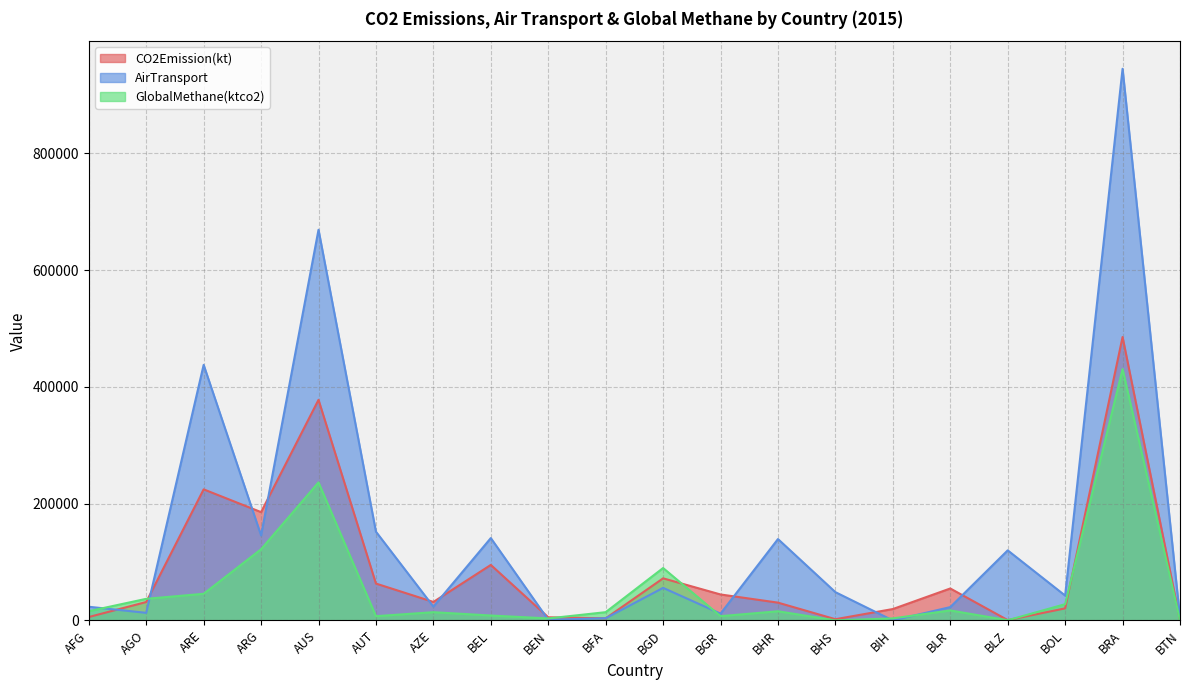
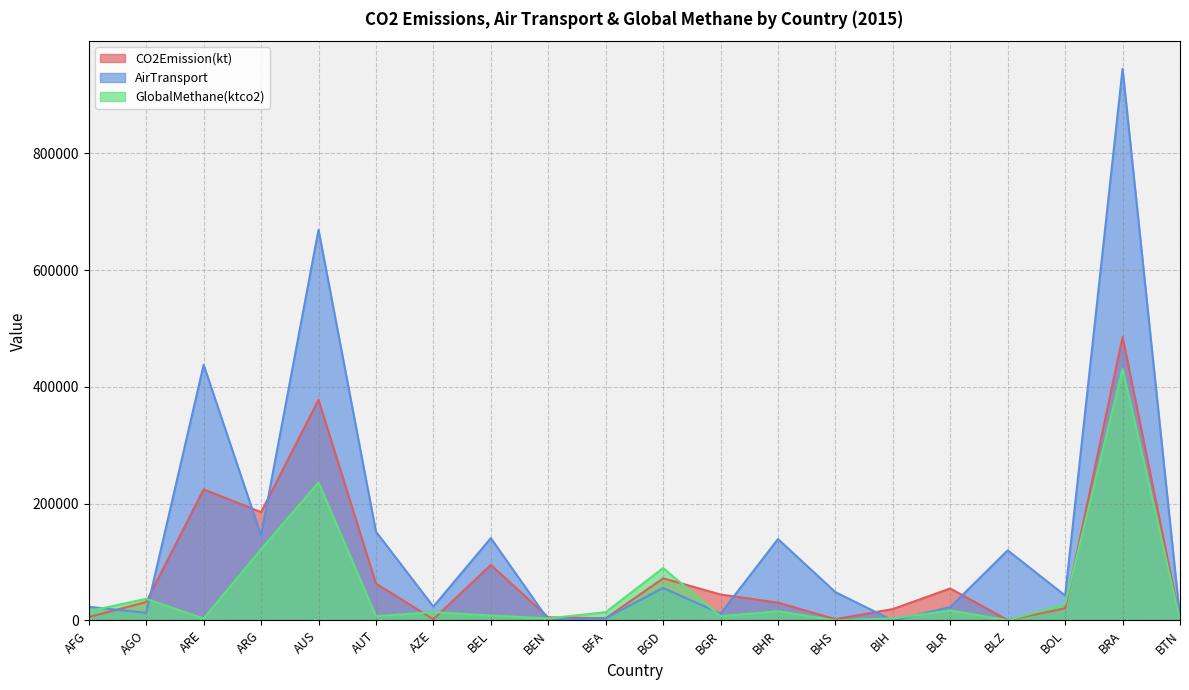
  {
    "CO2Emission(kt)": {
      "AFG": 10000,
      "AGO": 30000,
      "ARE": 220000,
      "ARG": 190000,
      "AUS": 380000,
      "AUT": 60000,
-     "AZE": 30000,
+     "AZE": 0,
      "BEL": 100000,
      "BGD": 70000,
      "BGR": 40000,
      "BHR": 30000,
      "BIH": 20000,
      "BLR": 50000,
      "BOL": 20000,
      "BRA": 490000
    },
    "AirTransport": {
      "AFG": 20000,
      "AGO": 10000,
      "ARE": 440000,
      "ARG": 150000,
      "AUS": 670000,
      "AUT": 150000,
      "AZE": 20000,
      "BEL": 140000,
      "BGD": 60000,
      "BGR": 10000,
      "BHR": 140000,
      "BHS": 50000,
      "BLR": 20000,
      "BLZ": 120000,
      "BOL": 40000,
      "BRA": 940000
    },
    "GlobalMethane(ktco2)": {
      "AFG": 20000,
      "AGO": 40000,
-     "ARE": 50000,
+     "ARE": 0,
      "ARG": 120000,
      "AUS": 240000,
      "AUT": 10000,
      "AZE": 10000,
      "BEL": 10000,
      "BFA": 10000,
      "BGD": 90000,
      "BGR": 10000,
      "BHR": 20000,
      "BLR": 20000,
      "BOL": 30000,
      "BRA": 430000
    }
  }
